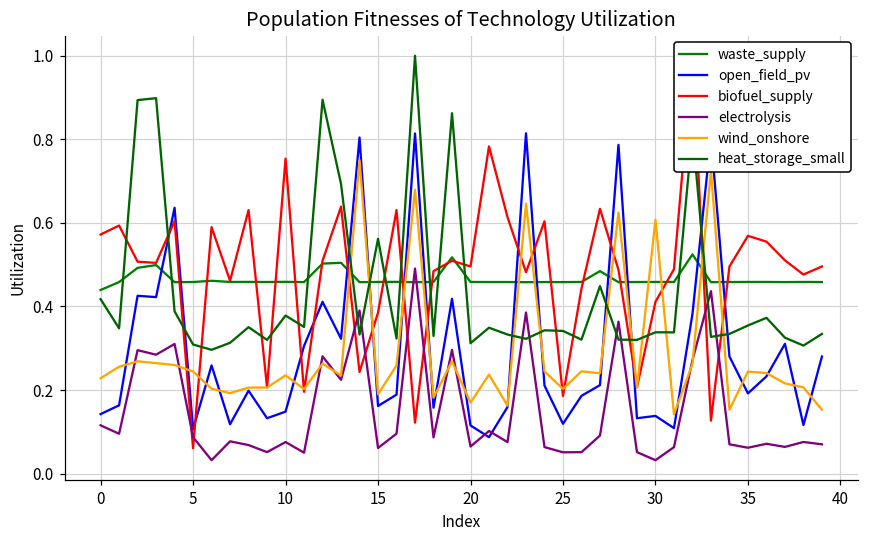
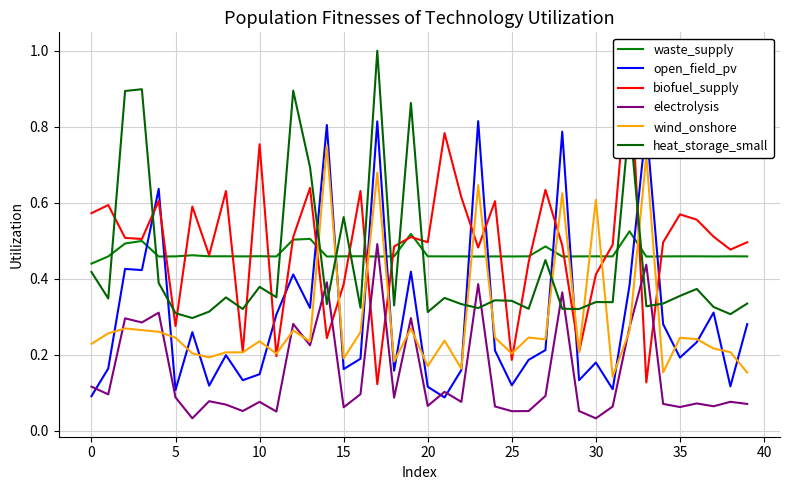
  {
    "open_field_pv": {
-     "0": 0.14,
+     "0": 0.09,
      "5": 0.11,
      "10": 0.15,
      "15": 0.16,
      "20": 0.12,
      "25": 0.12,
-     "30": 0.14,
+     "30": 0.18,
      "35": 0.19
    },
    "biofuel_supply": {
      "0": 0.57,
-     "5": 0.06,
+     "5": 0.28,
      "10": 0.75,
      "15": 0.39,
      "20": 0.50,
      "25": 0.19,
      "30": 0.41,
      "35": 0.57
    },
    "electrolysis": {
      "0": 0.12,
      "5": 0.09,
      "10": 0.08,
      "15": 0.06,
      "20": 0.06,
      "25": 0.05,
      "30": 0.03,
      "35": 0.06
    },
    "wind_onshore": {
      "0": 0.23,
      "5": 0.24,
      "10": 0.24,
      "15": 0.19,
      "20": 0.17,
      "25": 0.20,
      "30": 0.61,
      "35": 0.24
    }
  }
